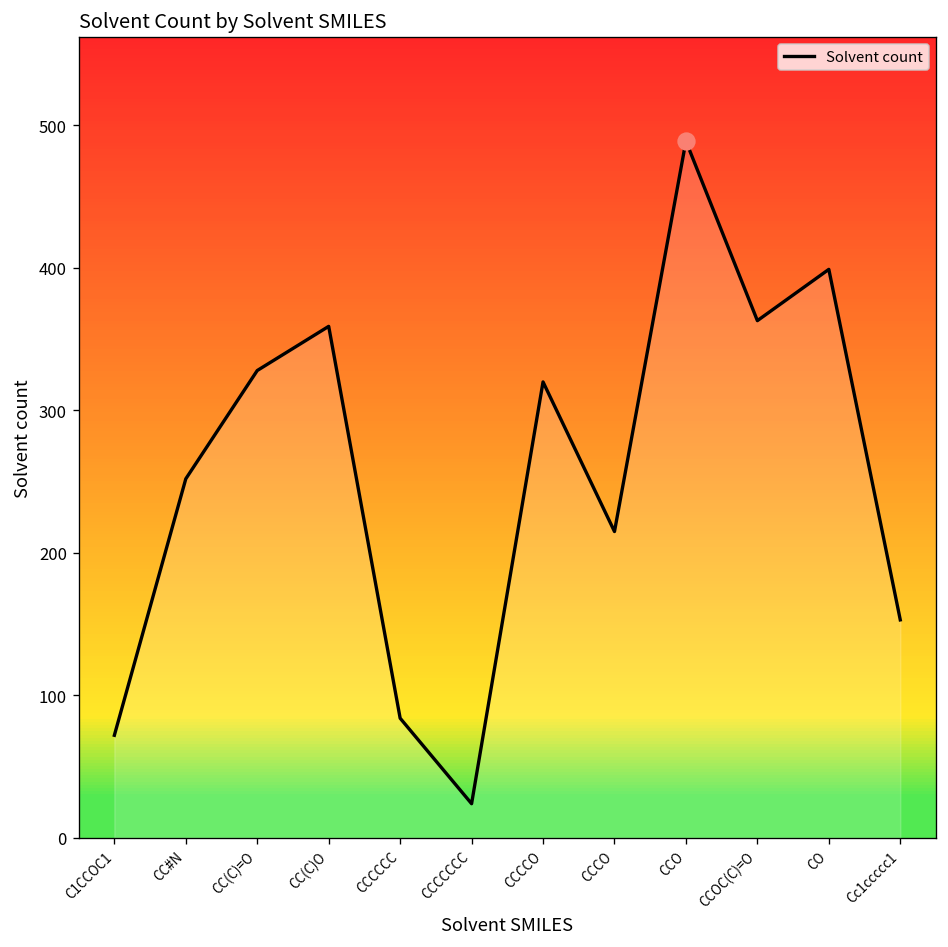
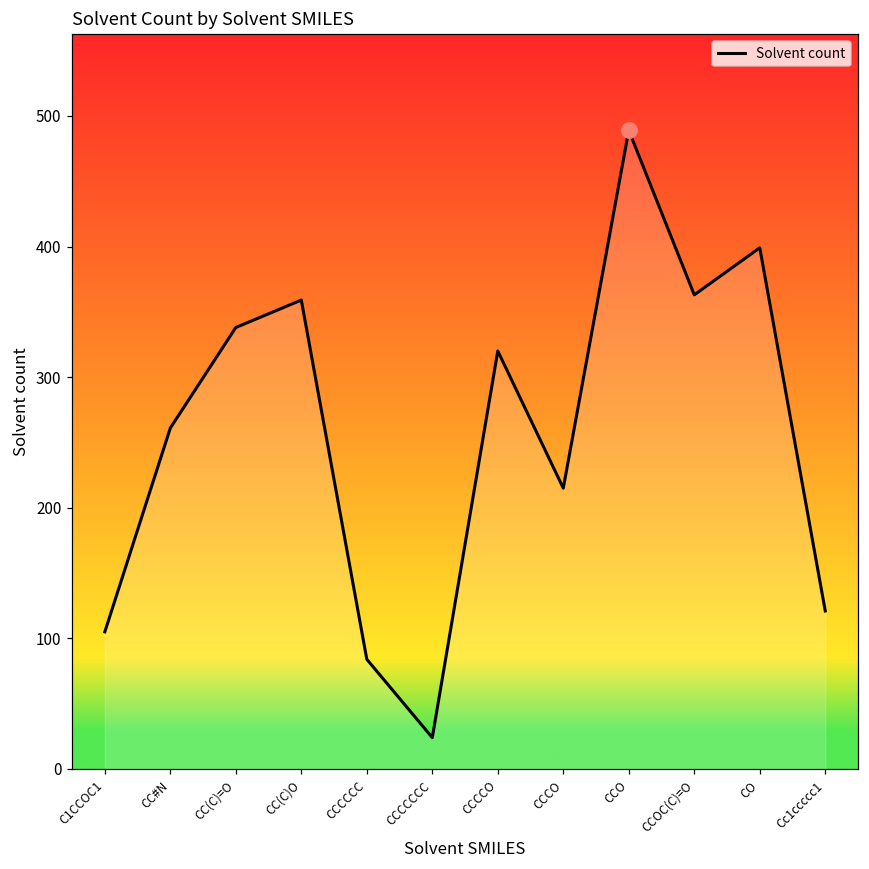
  {
    "Solvent count": {
-     "C1CCOC1": 72,
-     "CC#N": 252,
-     "CC(C)=O": 328,
+     "C1CCOC1": 105,
+     "CC#N": 261,
+     "CC(C)=O": 338,
      "CC(C)O": 359,
      "CCCCCC": 84,
      "CCCCCCC": 24,
      "CCCCO": 320,
      "CCCO": 215,
      "CCOC(C)=O": 363,
      "CO": 399,
-     "Cc1ccccc1": 153
+     "Cc1ccccc1": 121
    }
  }
